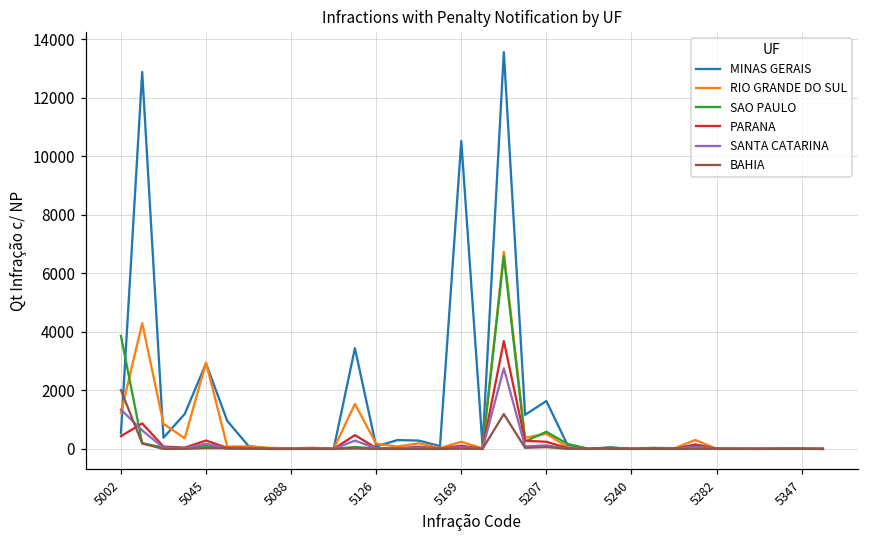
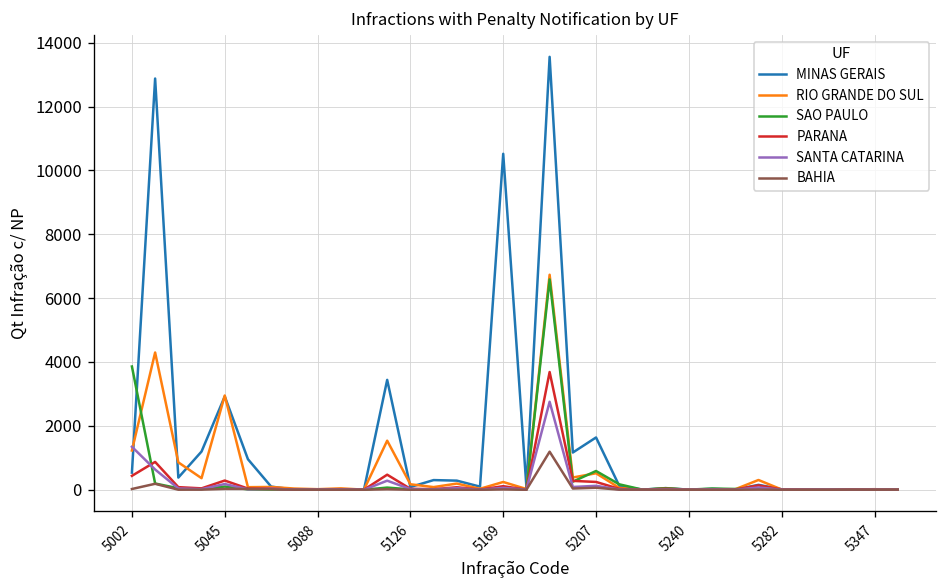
  {
    "MINAS GERAIS": {
      "5002": 500,
      "5169": 10500,
      "5207": 1600
    },
    "RIO GRANDE DO SUL": {
      "5002": 1200,
      "5169": 200
    },
    "SAO PAULO": {
      "5002": 3900
    },
    "PARANA": {
      "5002": 400,
      "5045": 300,
      "5207": 200
    },
    "SANTA CATARINA": {
      "5002": 1300
    },
    "BAHIA": {
-     "5002": 2000
+     "5002": 0
    }
  }
